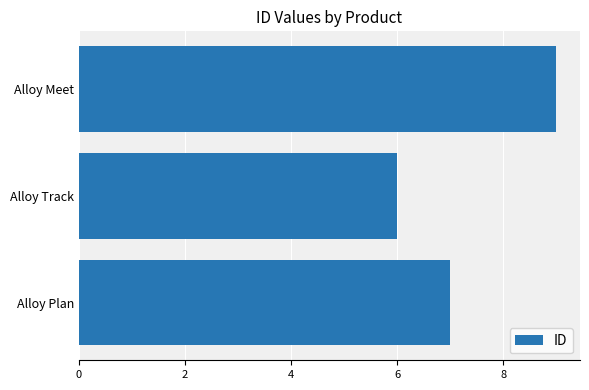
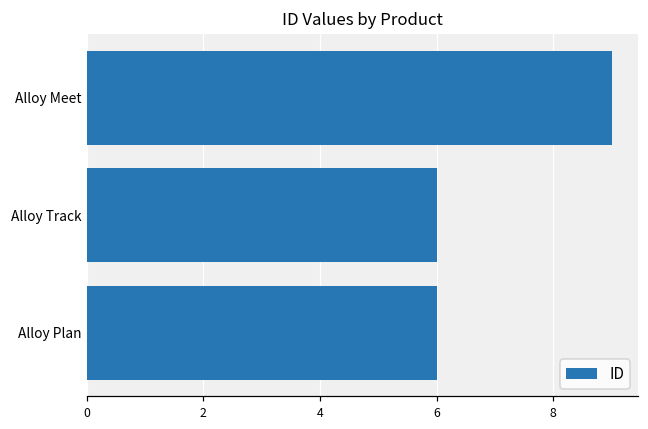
  {
    "Alloy Meet": 9,
    "Alloy Track": 6,
-   "Alloy Plan": 7
+   "Alloy Plan": 6
  }
